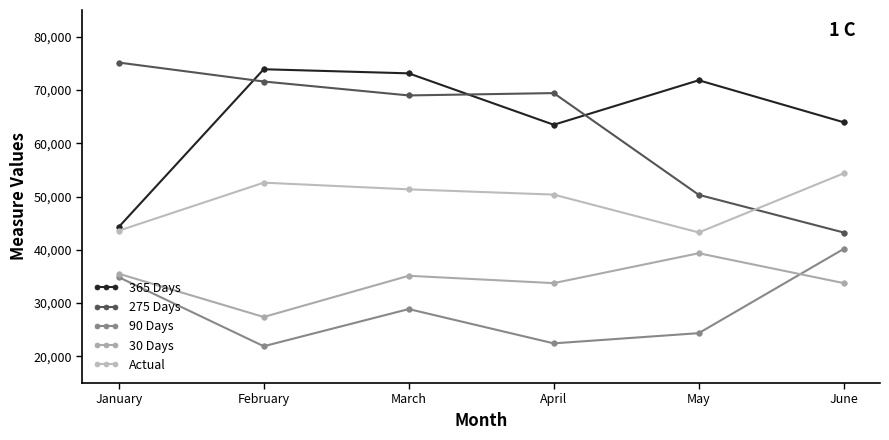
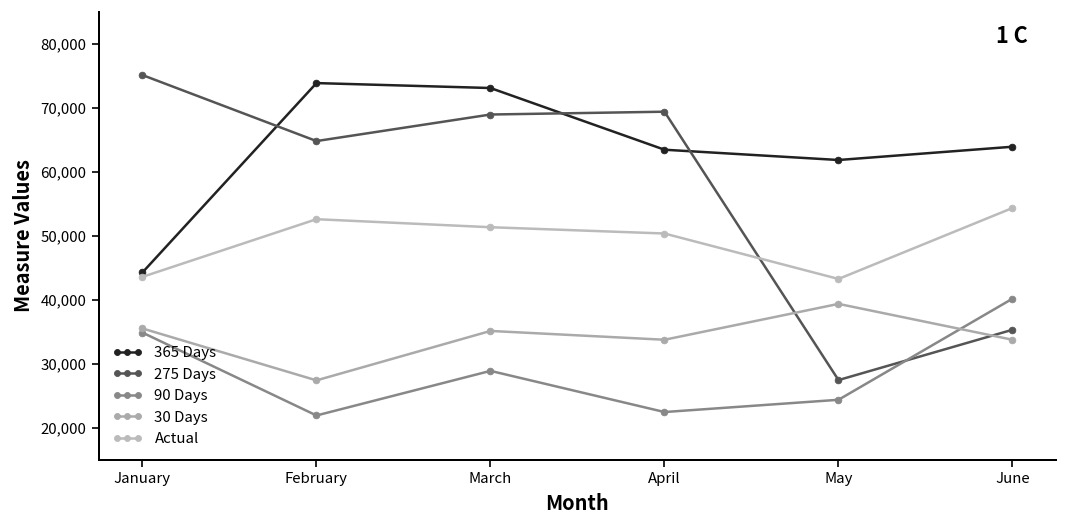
  {
    "365 Days": {
      "January": "44,000",
      "February": "74,000",
      "March": "73,000",
      "April": "63,000",
-     "May": "72,000",
+     "May": "62,000",
      "June": "64,000"
    },
    "275 Days": {
      "January": "75,000",
-     "February": "72,000",
+     "February": "65,000",
      "March": "69,000",
      "April": "69,000",
-     "May": "50,000",
-     "June": "43,000"
+     "May": "27,000",
+     "June": "35,000"
    }
  }
